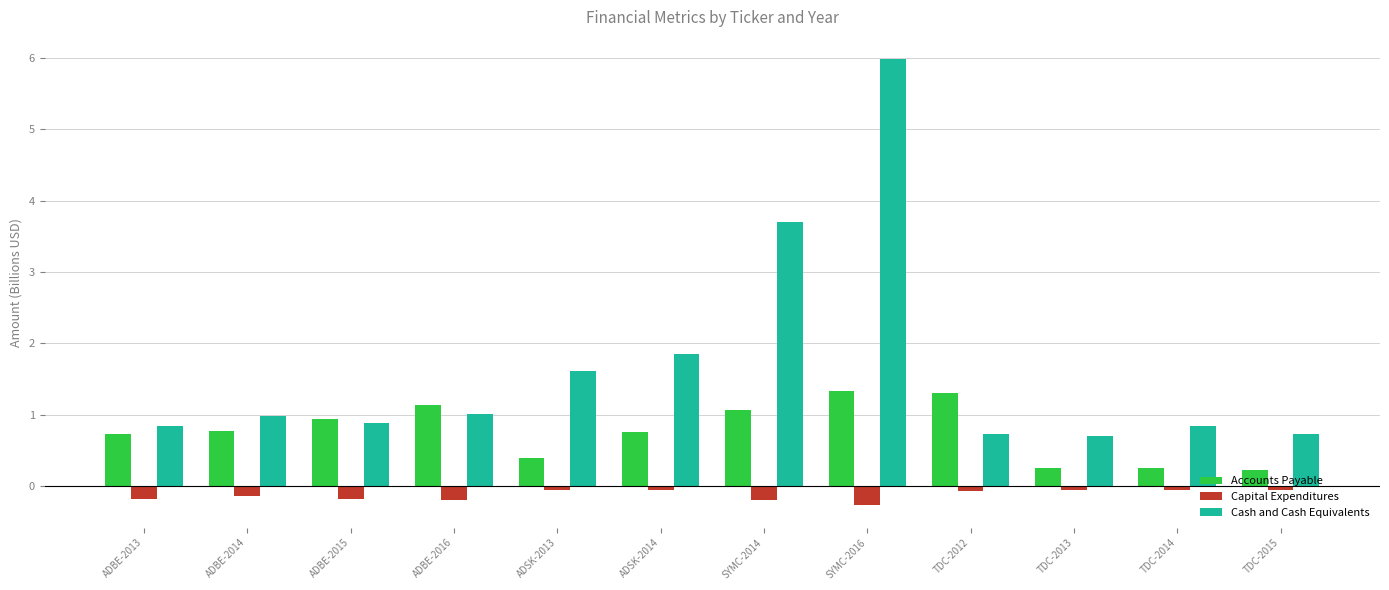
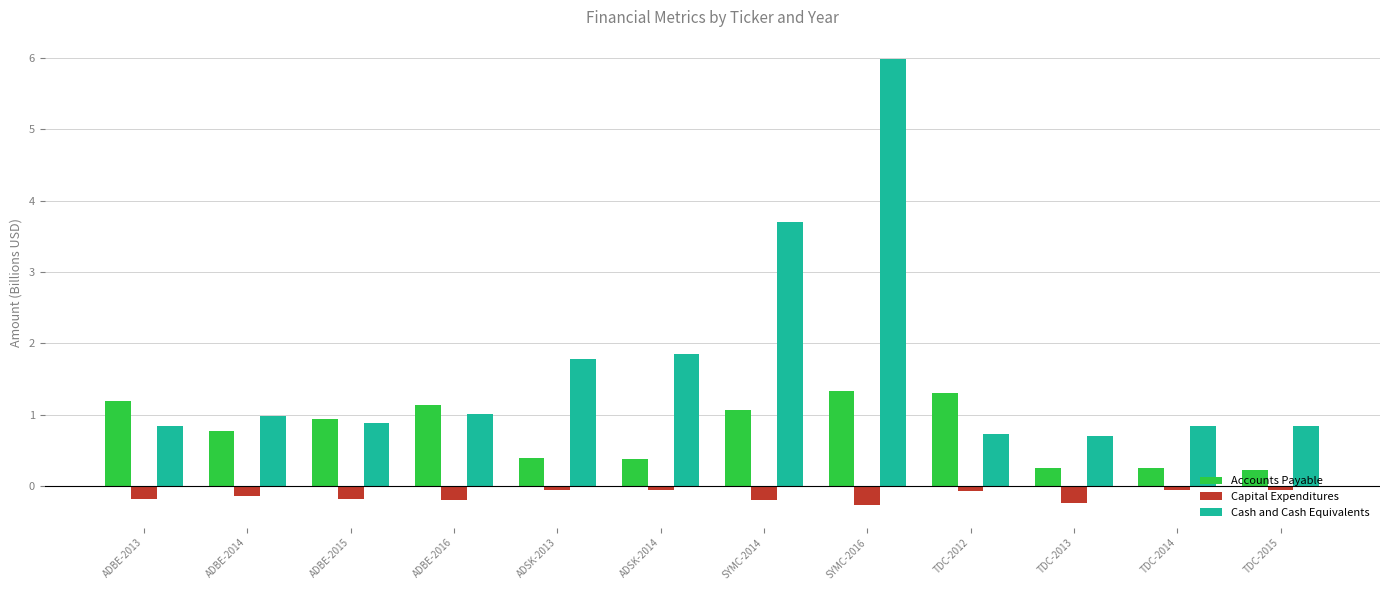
  {
    "Accounts Payable": {
-     "ADBE-2013": 0.7,
+     "ADBE-2013": 1.2,
      "ADBE-2014": 0.8,
      "ADBE-2015": 0.9,
      "ADBE-2016": 1.1,
      "ADSK-2013": 0.4,
-     "ADSK-2014": 0.8,
+     "ADSK-2014": 0.4,
      "SYMC-2014": 1.1,
      "SYMC-2016": 1.3,
      "TDC-2012": 1.3,
      "TDC-2013": 0.3,
      "TDC-2014": 0.3,
      "TDC-2015": 0.2
    },
    "Capital Expenditures": {
      "ADBE-2013": -0.2,
      "ADBE-2014": -0.1,
      "ADBE-2015": -0.2,
      "ADBE-2016": -0.2,
      "ADSK-2013": -0.1,
      "ADSK-2014": -0.1,
      "SYMC-2014": -0.2,
      "SYMC-2016": -0.3,
      "TDC-2012": -0.1,
-     "TDC-2013": -0.1,
+     "TDC-2013": -0.2,
      "TDC-2014": -0.1,
      "TDC-2015": -0.1
    },
    "Cash and Cash Equivalents": {
      "ADBE-2013": 0.8,
      "ADBE-2014": 1.0,
      "ADBE-2015": 0.9,
      "ADBE-2016": 1.0,
-     "ADSK-2013": 1.6,
+     "ADSK-2013": 1.8,
      "ADSK-2014": 1.9,
      "SYMC-2014": 3.7,
      "SYMC-2016": 6.0,
      "TDC-2012": 0.7,
      "TDC-2013": 0.7,
      "TDC-2014": 0.8,
-     "TDC-2015": 0.7
+     "TDC-2015": 0.8
    }
  }
